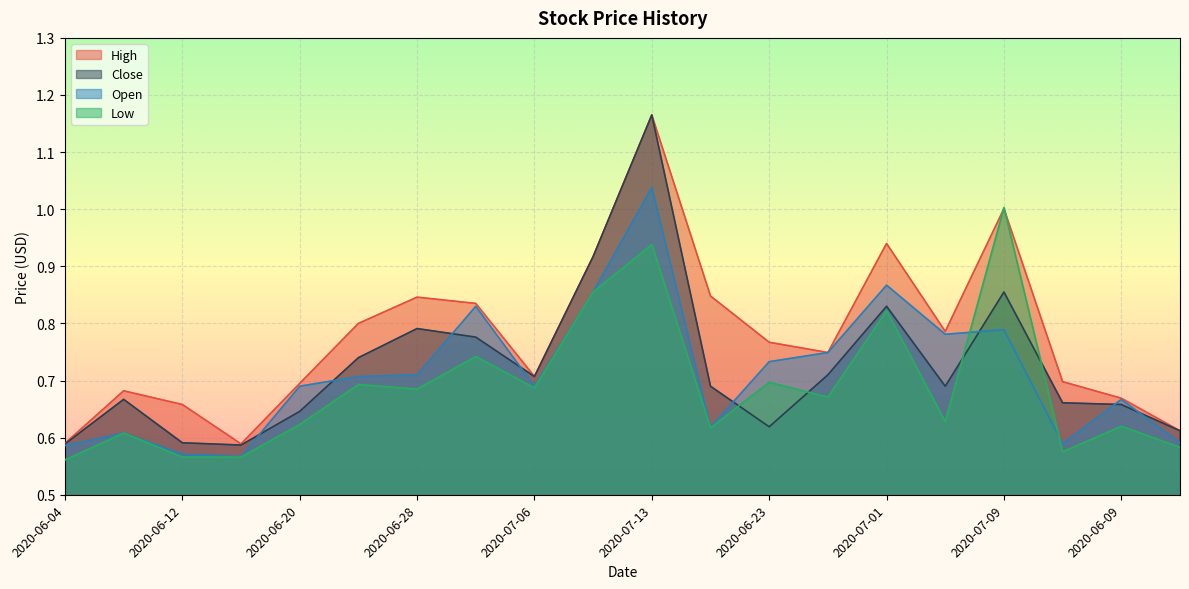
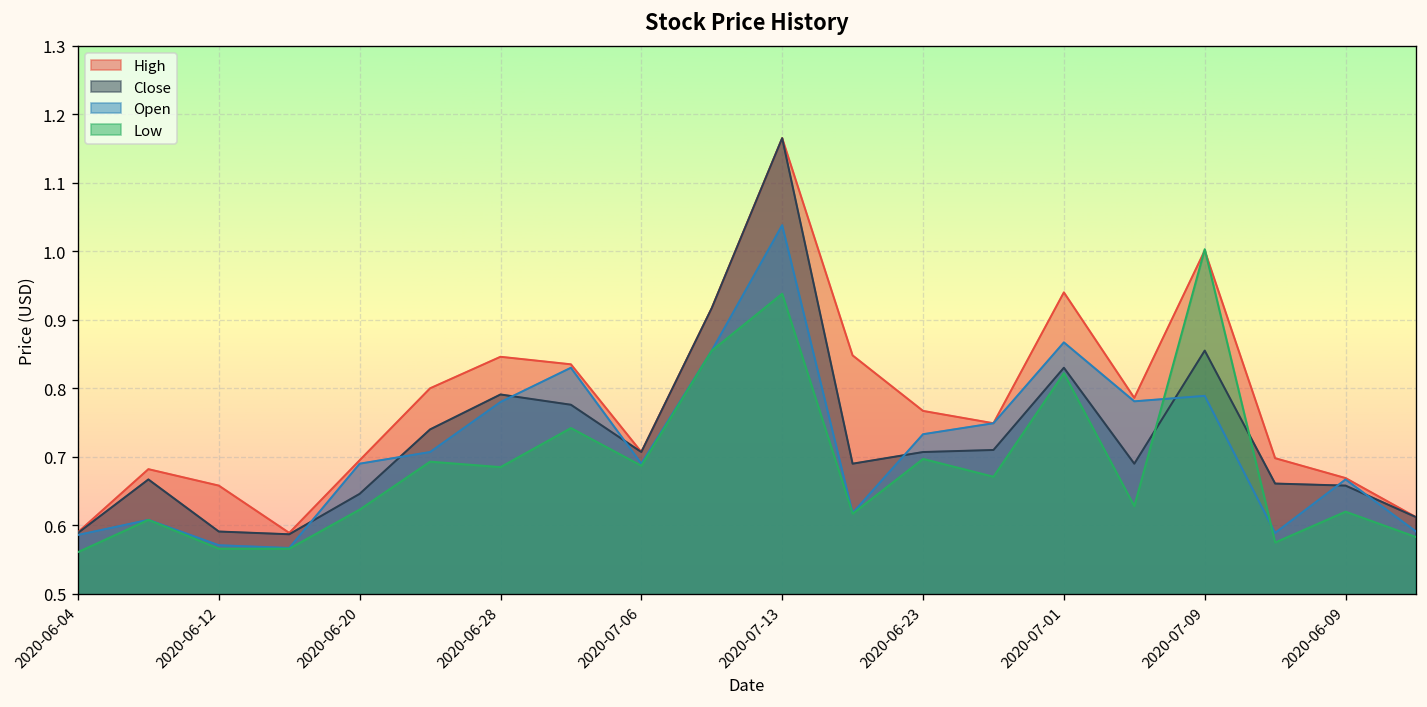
  {
    "High": {
      "2020-06-12": 0.66,
      "2020-06-20": 0.70,
      "2020-06-28": 0.85,
      "2020-06-23": 0.77,
      "2020-07-01": 0.94
    },
    "Close": {
      "2020-06-12": 0.59,
      "2020-06-20": 0.65,
      "2020-06-28": 0.79,
-     "2020-06-23": 0.62,
+     "2020-06-23": 0.71,
      "2020-07-01": 0.83,
      "2020-07-09": 0.86,
      "2020-06-09": 0.66
    },
    "Open": {
      "2020-06-12": 0.57,
      "2020-06-20": 0.69,
-     "2020-06-28": 0.71,
+     "2020-06-28": 0.78,
      "2020-07-13": 1.04,
      "2020-06-23": 0.73,
      "2020-07-01": 0.87,
      "2020-07-09": 0.79
    },
    "Low": {
      "2020-06-04": 0.56,
      "2020-06-12": 0.57,
      "2020-06-20": 0.62,
      "2020-06-28": 0.69,
      "2020-07-13": 0.94,
      "2020-06-23": 0.70,
      "2020-07-01": 0.82,
      "2020-06-09": 0.62
    }
  }
